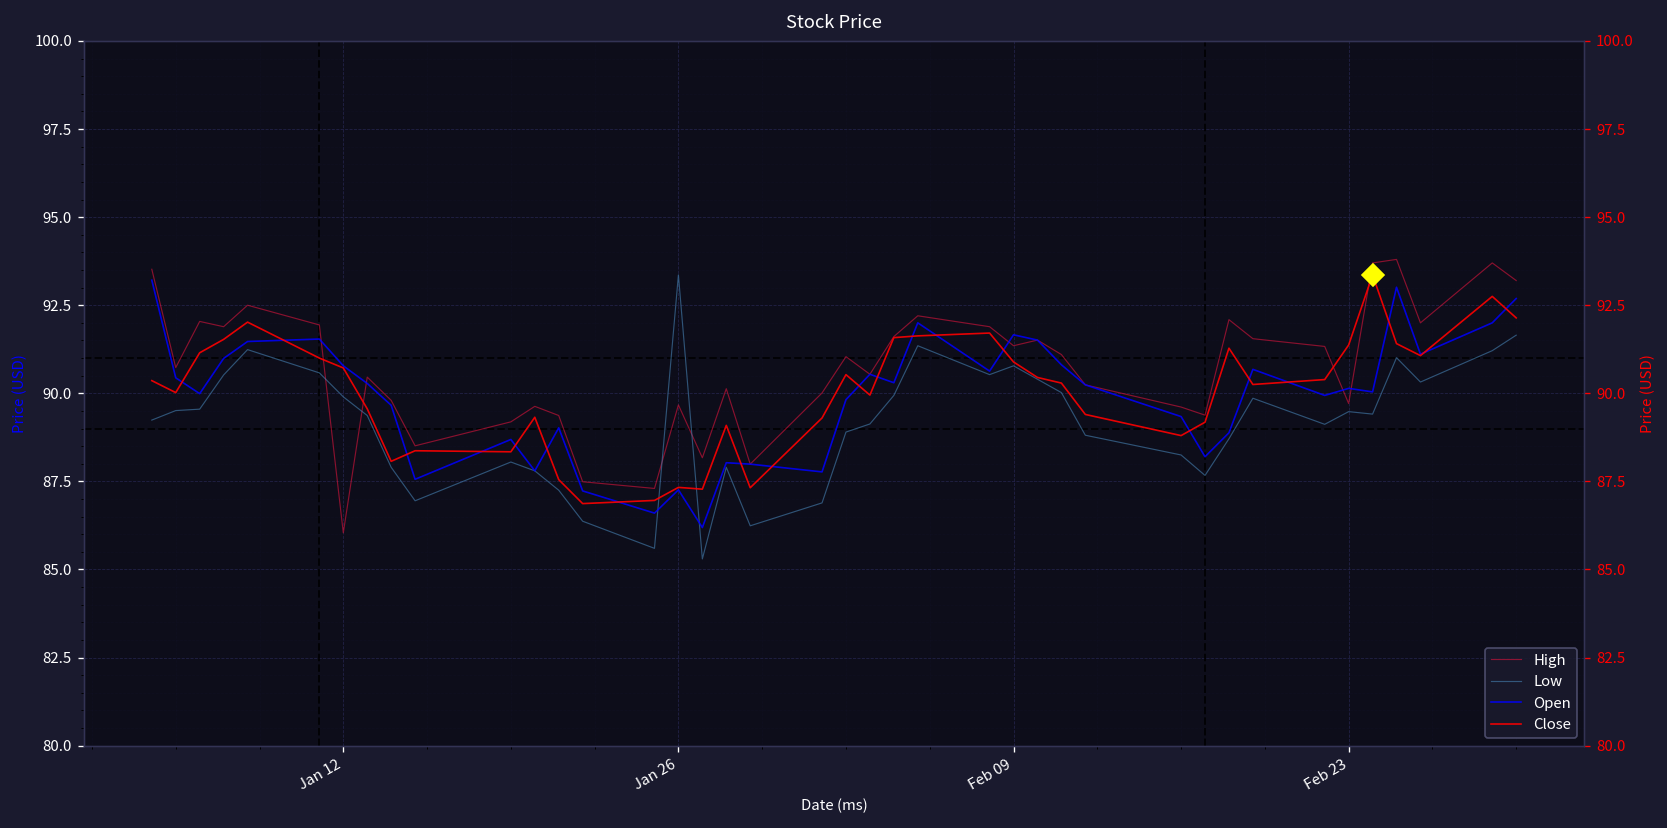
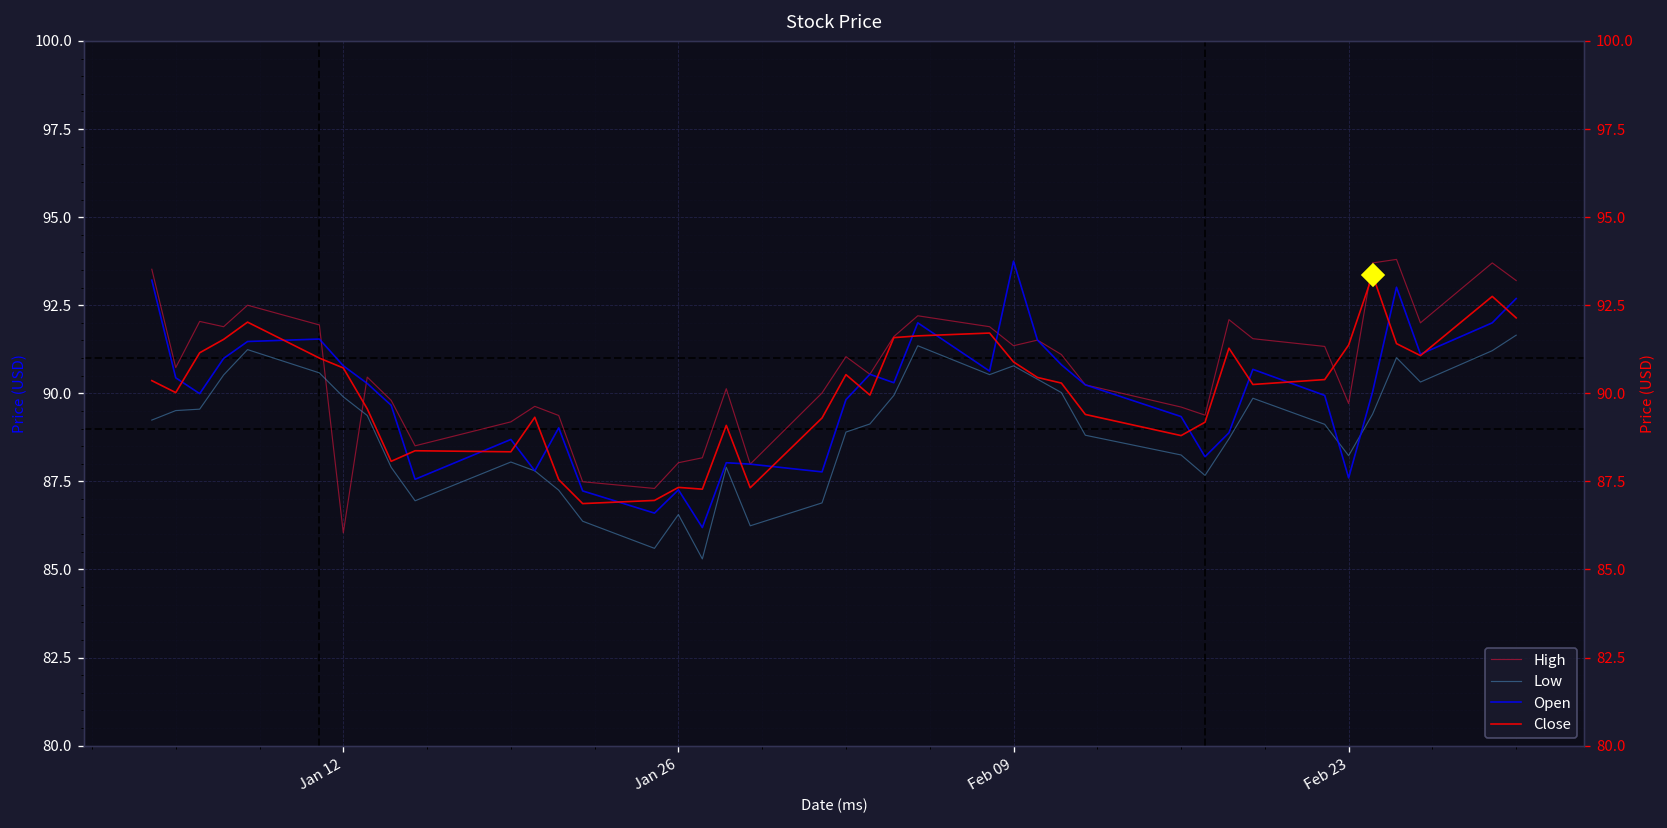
  {
    "High": {
      "Jan 12": 86.0,
-     "Jan 26": 89.7,
+     "Jan 26": 88.0,
      "Feb 09": 91.4,
      "Feb 23": 89.7
    },
    "Low": {
      "Jan 12": 89.9,
-     "Jan 26": 93.4,
+     "Jan 26": 86.6,
      "Feb 09": 90.8,
-     "Feb 23": 89.5
+     "Feb 23": 88.2
    },
    "Open": {
-     "Feb 09": 91.7,
-     "Feb 23": 90.1
+     "Feb 09": 93.8,
+     "Feb 23": 87.6
    },
    "Close": {
      "Feb 09": 90.9,
      "Feb 23": 91.4
    }
  }
